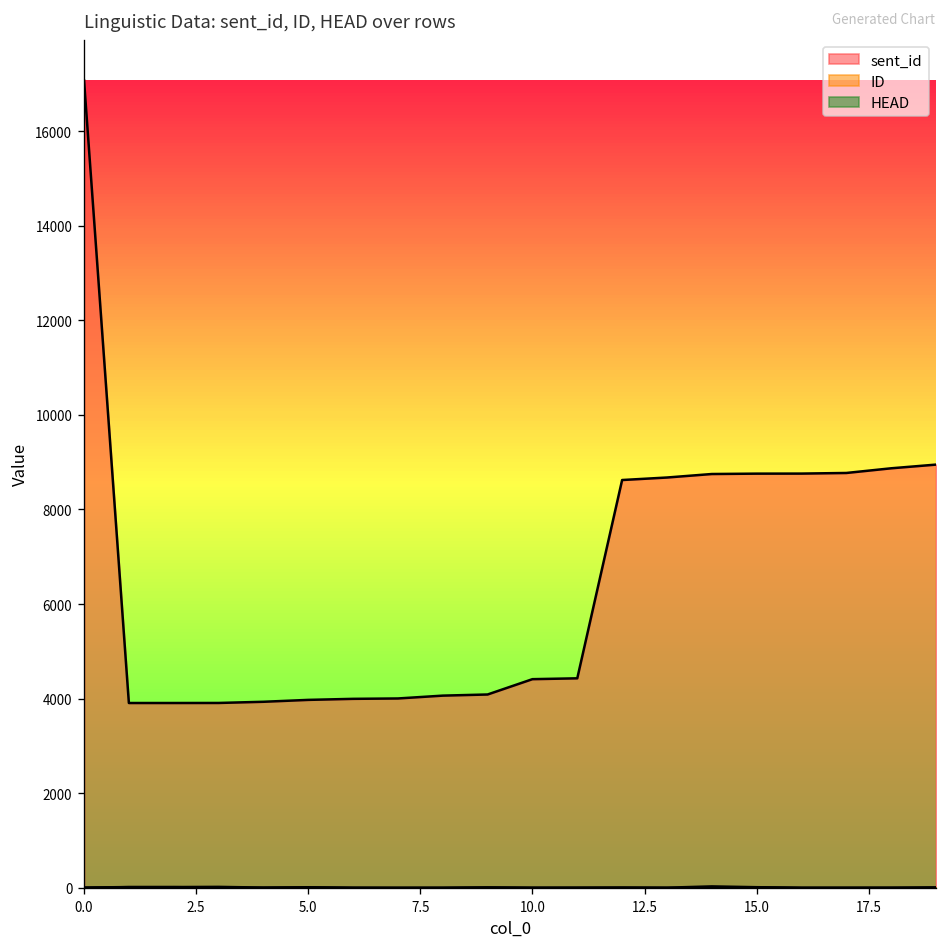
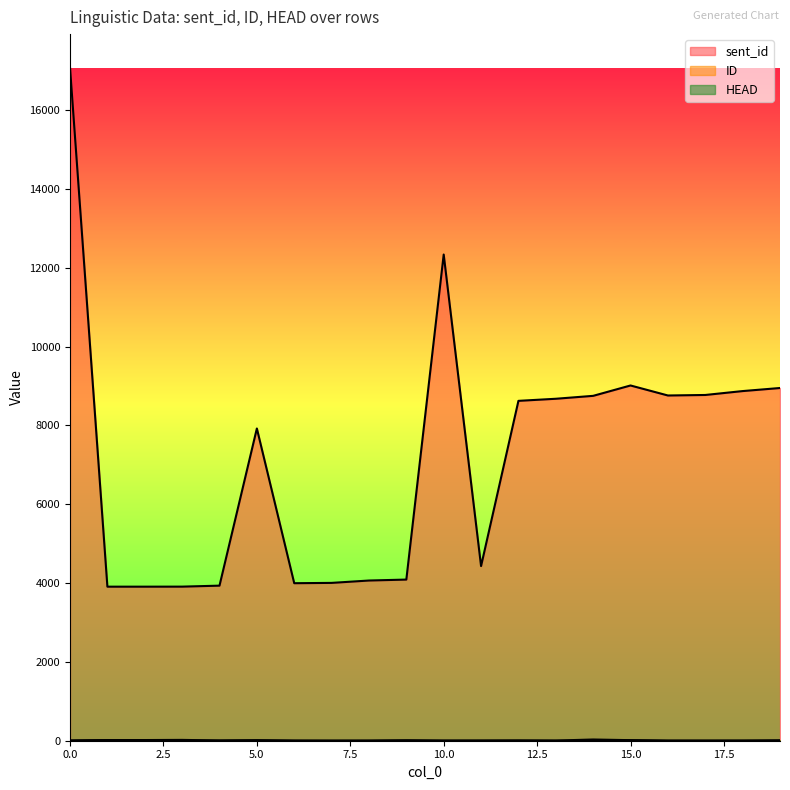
  {
    "sent_id": {
      "0.0": 17100,
-     "5.0": 4000,
-     "10.0": 4400,
-     "15.0": 8800
+     "5.0": 7900,
+     "10.0": 12300,
+     "15.0": 9000
    }
  }
